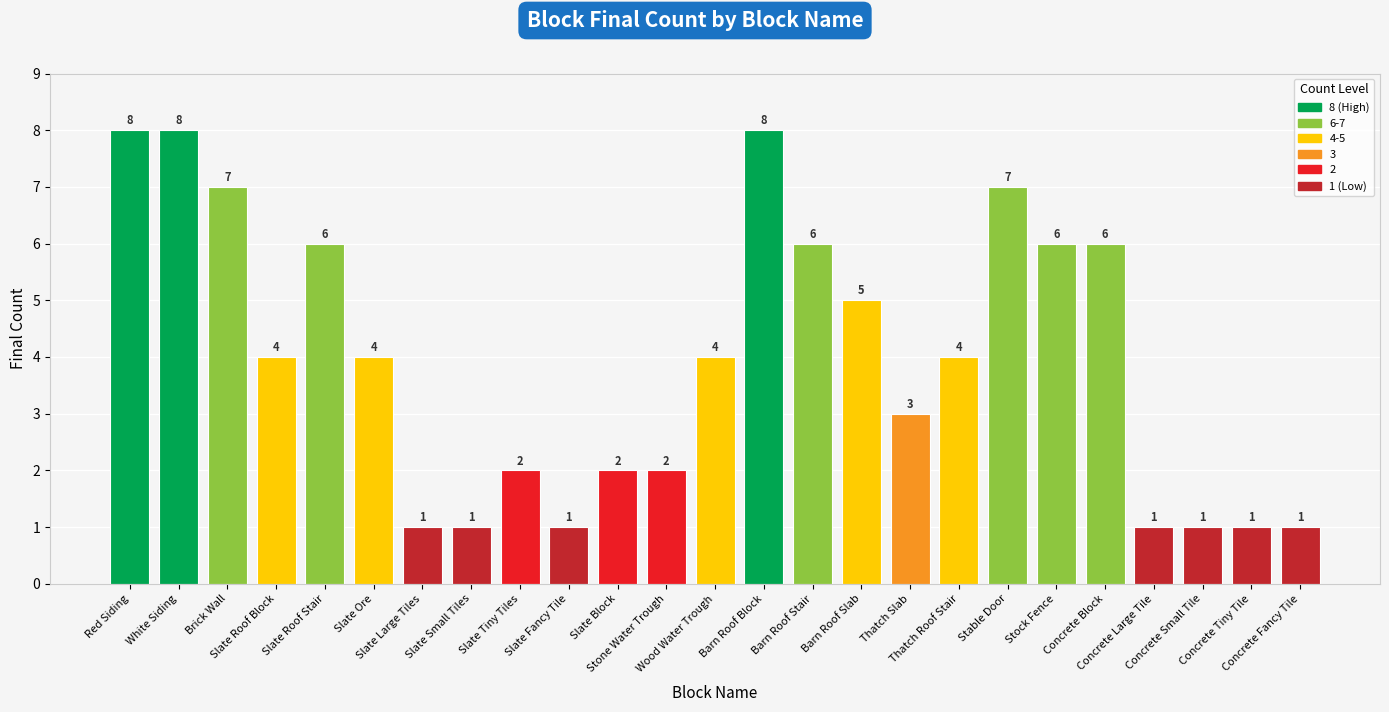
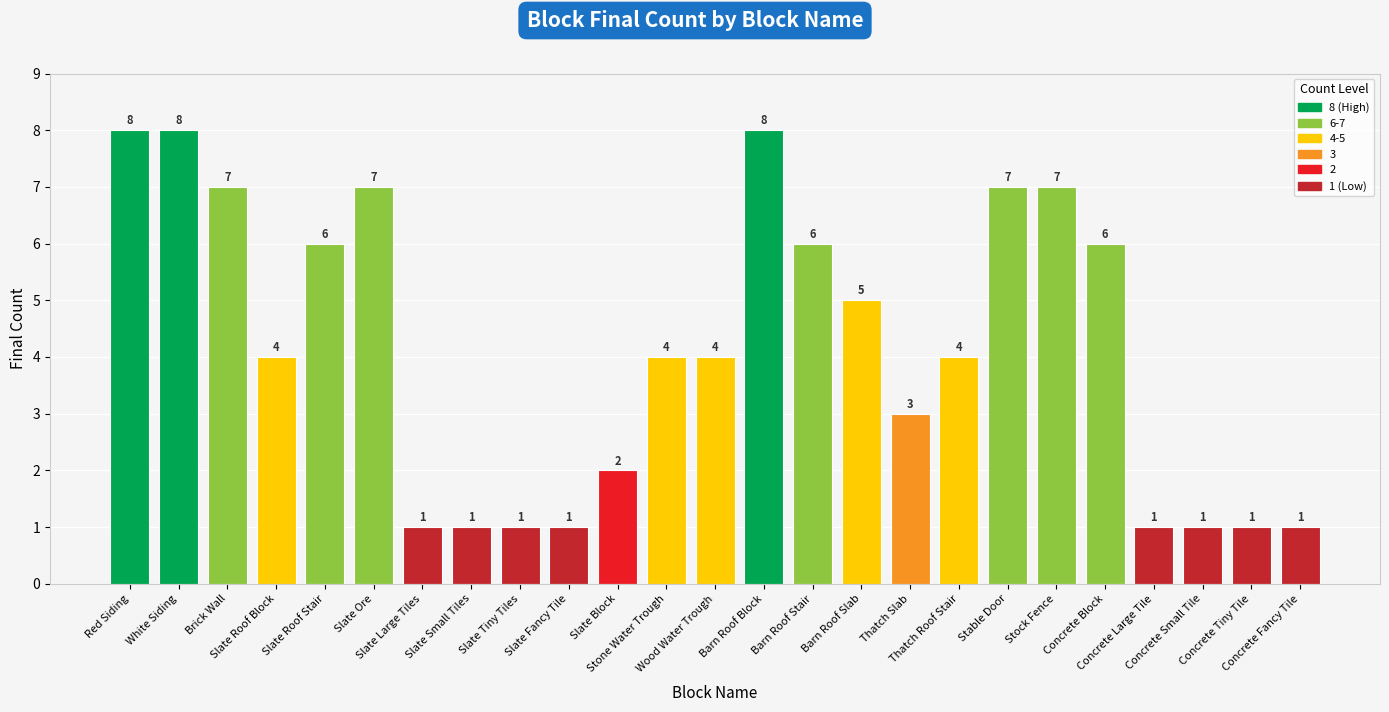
  {
    "Red Siding": 8,
    "White Siding": 8,
    "Brick Wall": 7,
    "Slate Roof Block": 4,
    "Slate Roof Stair": 6,
-   "Slate Ore": 4,
+   "Slate Ore": 7,
    "Slate Large Tiles": 1,
    "Slate Small Tiles": 1,
-   "Slate Tiny Tiles": 2,
+   "Slate Tiny Tiles": 1,
    "Slate Fancy Tile": 1,
    "Slate Block": 2,
-   "Stone Water Trough": 2,
+   "Stone Water Trough": 4,
    "Wood Water Trough": 4,
    "Barn Roof Block": 8,
    "Barn Roof Stair": 6,
    "Barn Roof Slab": 5,
    "Thatch Slab": 3,
    "Thatch Roof Stair": 4,
    "Stable Door": 7,
-   "Stock Fence": 6,
+   "Stock Fence": 7,
    "Concrete Block": 6,
    "Concrete Large Tile": 1,
    "Concrete Small Tile": 1,
    "Concrete Tiny Tile": 1,
    "Concrete Fancy Tile": 1
  }
